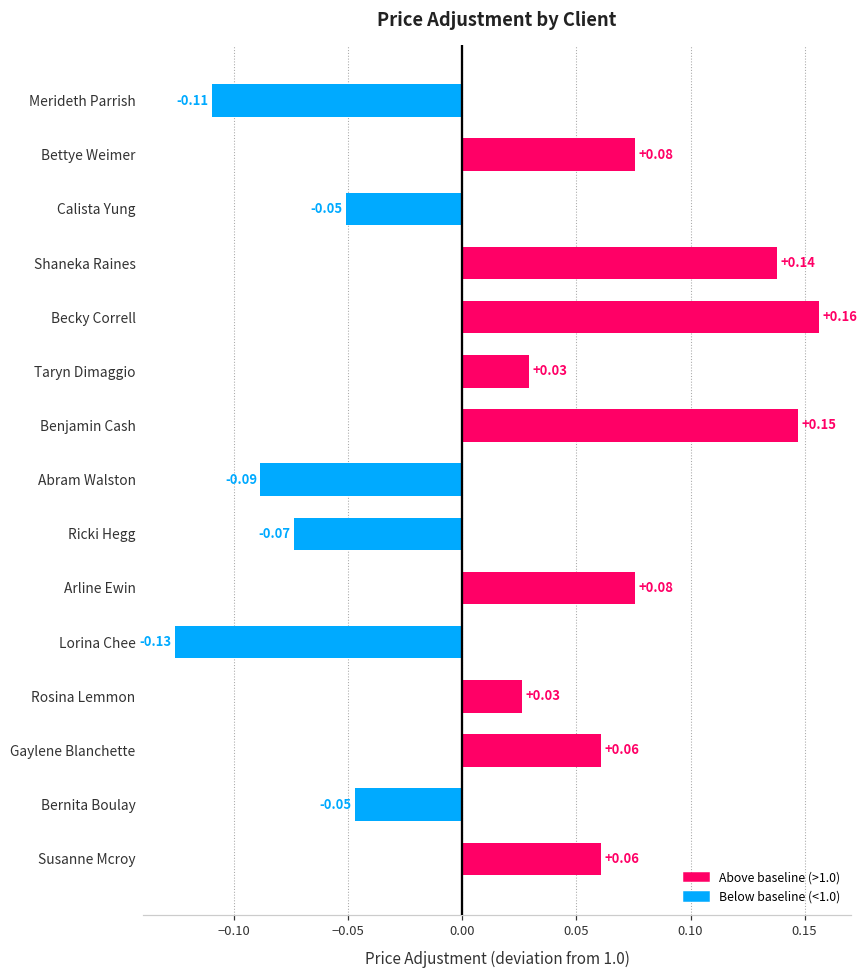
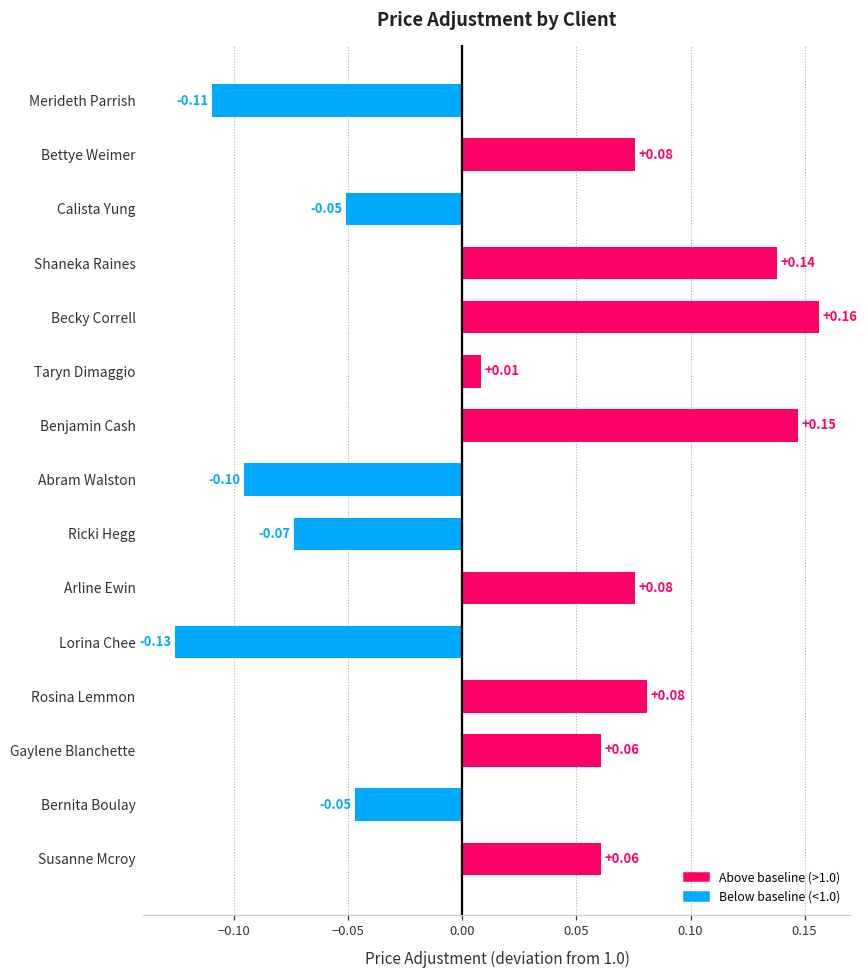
  {
    "Merideth Parrish": "-0.11",
    "Bettye Weimer": "+0.08",
    "Calista Yung": "-0.05",
    "Shaneka Raines": "+0.14",
    "Becky Correll": "+0.16",
-   "Taryn Dimaggio": "+0.03",
+   "Taryn Dimaggio": "+0.01",
    "Benjamin Cash": "+0.15",
-   "Abram Walston": "-0.09",
+   "Abram Walston": "-0.10",
    "Ricki Hegg": "-0.07",
    "Arline Ewin": "+0.08",
    "Lorina Chee": "-0.13",
-   "Rosina Lemmon": "+0.03",
+   "Rosina Lemmon": "+0.08",
    "Gaylene Blanchette": "+0.06",
    "Bernita Boulay": "-0.05",
    "Susanne Mcroy": "+0.06"
  }
